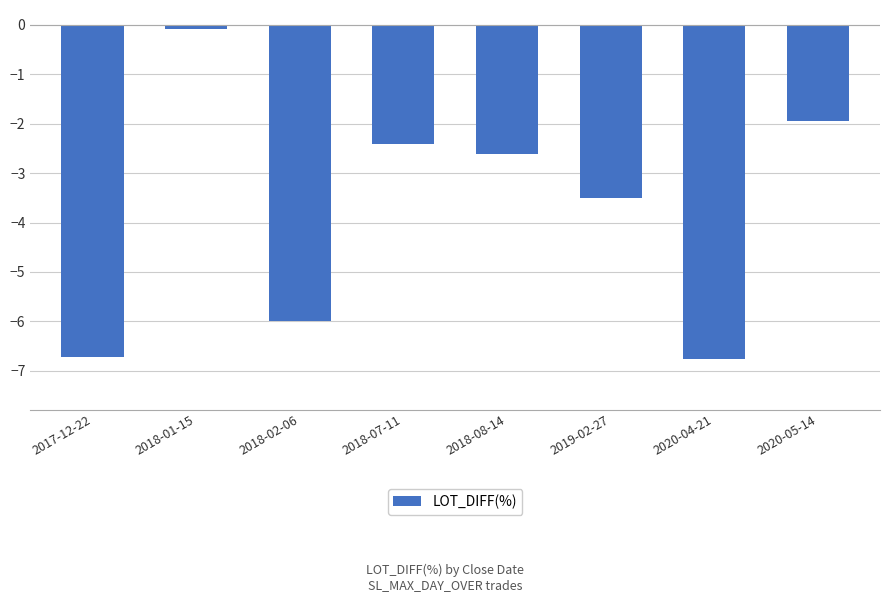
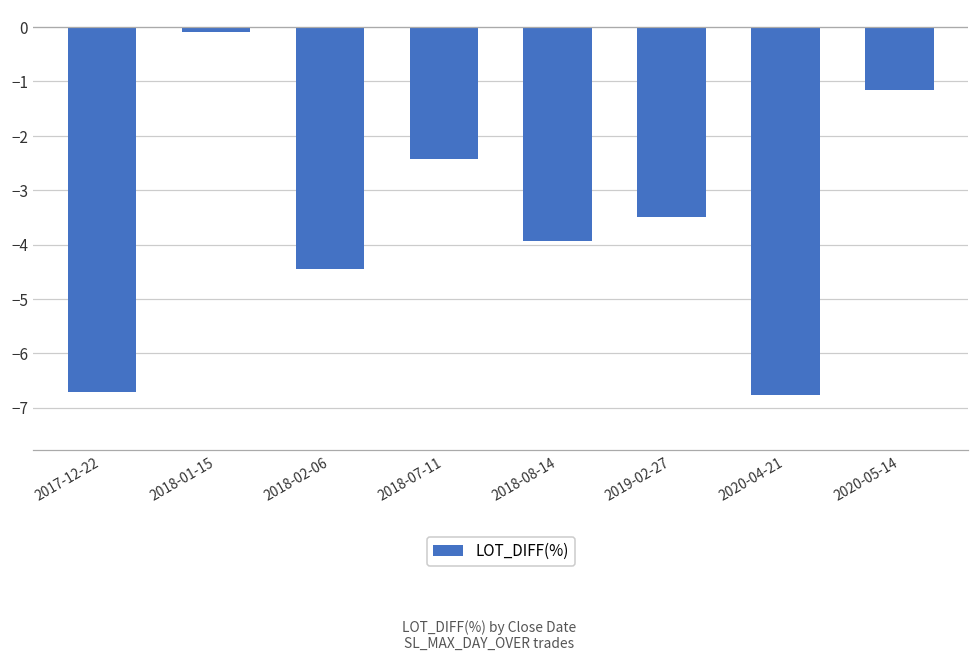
  {
    "2017-12-22": -6.7,
    "2018-01-15": -0.1,
-   "2018-02-06": -6.0,
+   "2018-02-06": -4.5,
    "2018-07-11": -2.4,
-   "2018-08-14": -2.6,
+   "2018-08-14": -3.9,
    "2019-02-27": -3.5,
    "2020-04-21": -6.8,
-   "2020-05-14": -1.9
+   "2020-05-14": -1.2
  }
